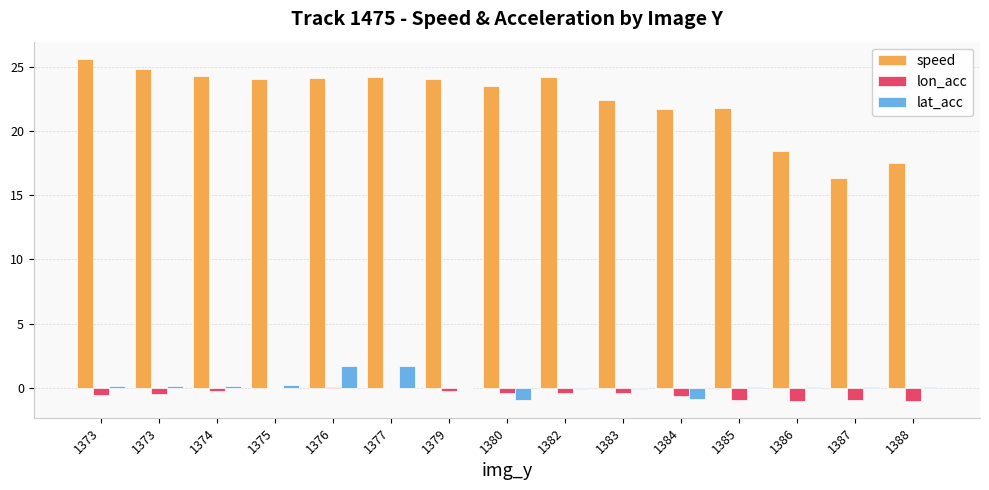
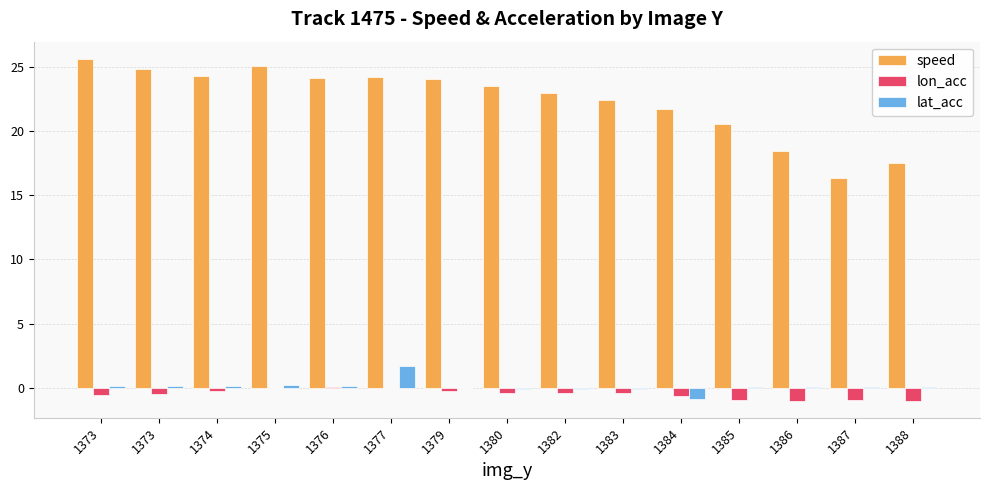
  {
    "speed": {
      "1374": 24.3,
-     "1375": 24.1,
+     "1375": 25.1,
      "1376": 24.1,
      "1377": 24.2,
      "1379": 24.0,
      "1380": 23.5,
-     "1382": 24.2,
+     "1382": 23.0,
      "1383": 22.4,
      "1384": 21.7,
-     "1385": 21.8,
+     "1385": 20.5,
      "1386": 18.4,
      "1387": 16.3,
      "1388": 17.5
    },
    "lon_acc": {
      "1374": -0.3,
      "1379": -0.3,
      "1380": -0.4,
      "1382": -0.4,
      "1383": -0.4,
      "1384": -0.7,
      "1385": -1.0,
      "1386": -1.0,
      "1387": -0.9,
      "1388": -1.0
    },
    "lat_acc": {
-     "1376": 1.7,
+     "1376": 0.2,
      "1377": 1.7,
-     "1380": -0.9,
+     "1380": -0.1,
      "1384": -0.9
    }
  }
